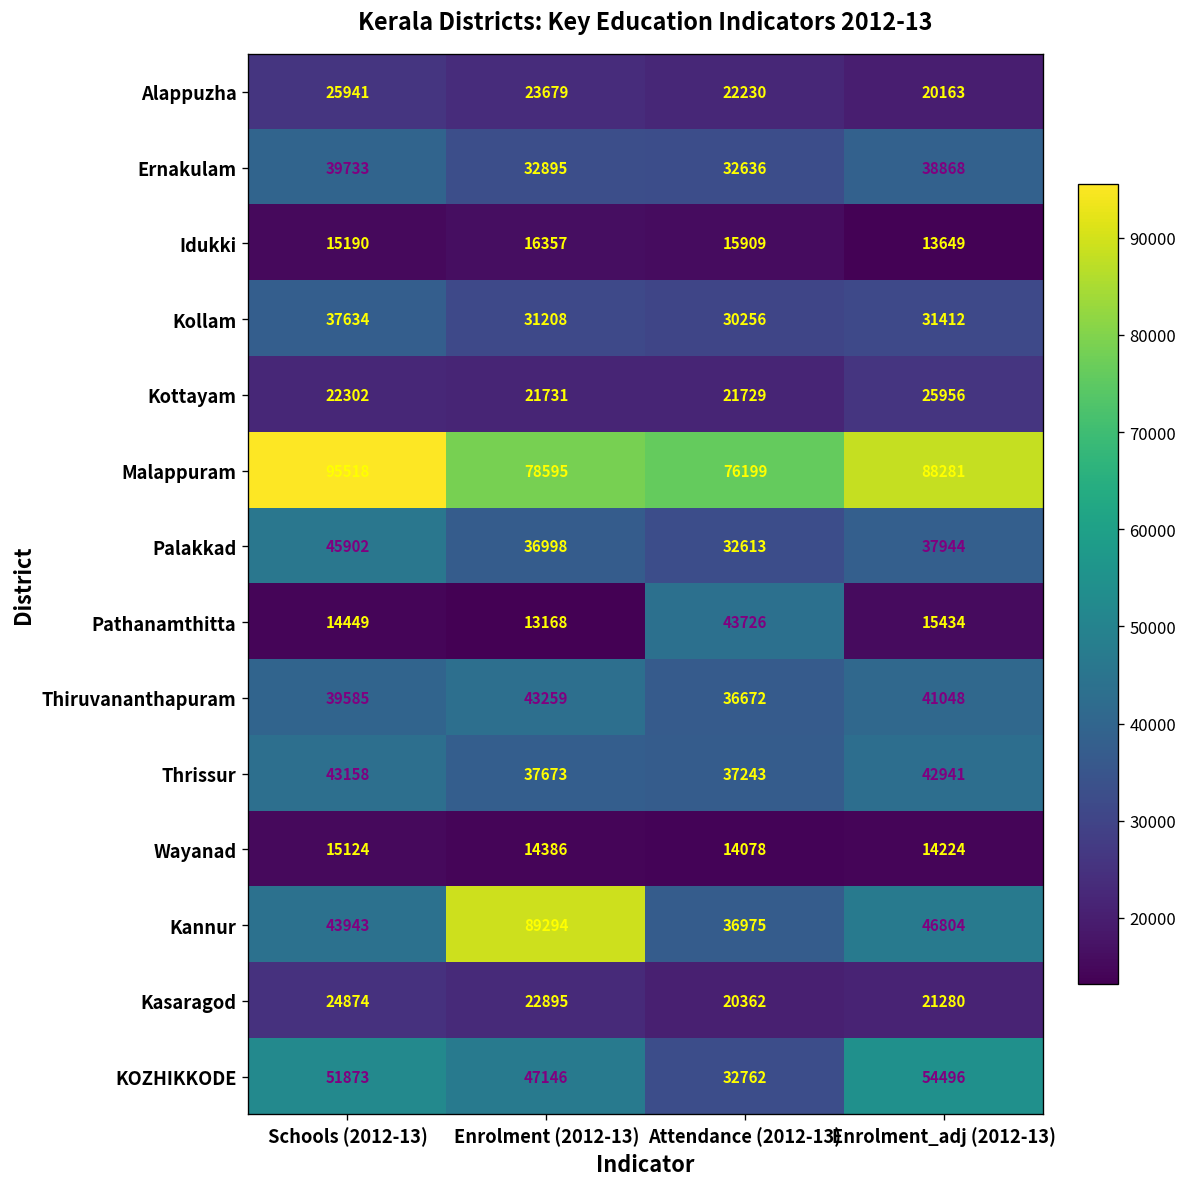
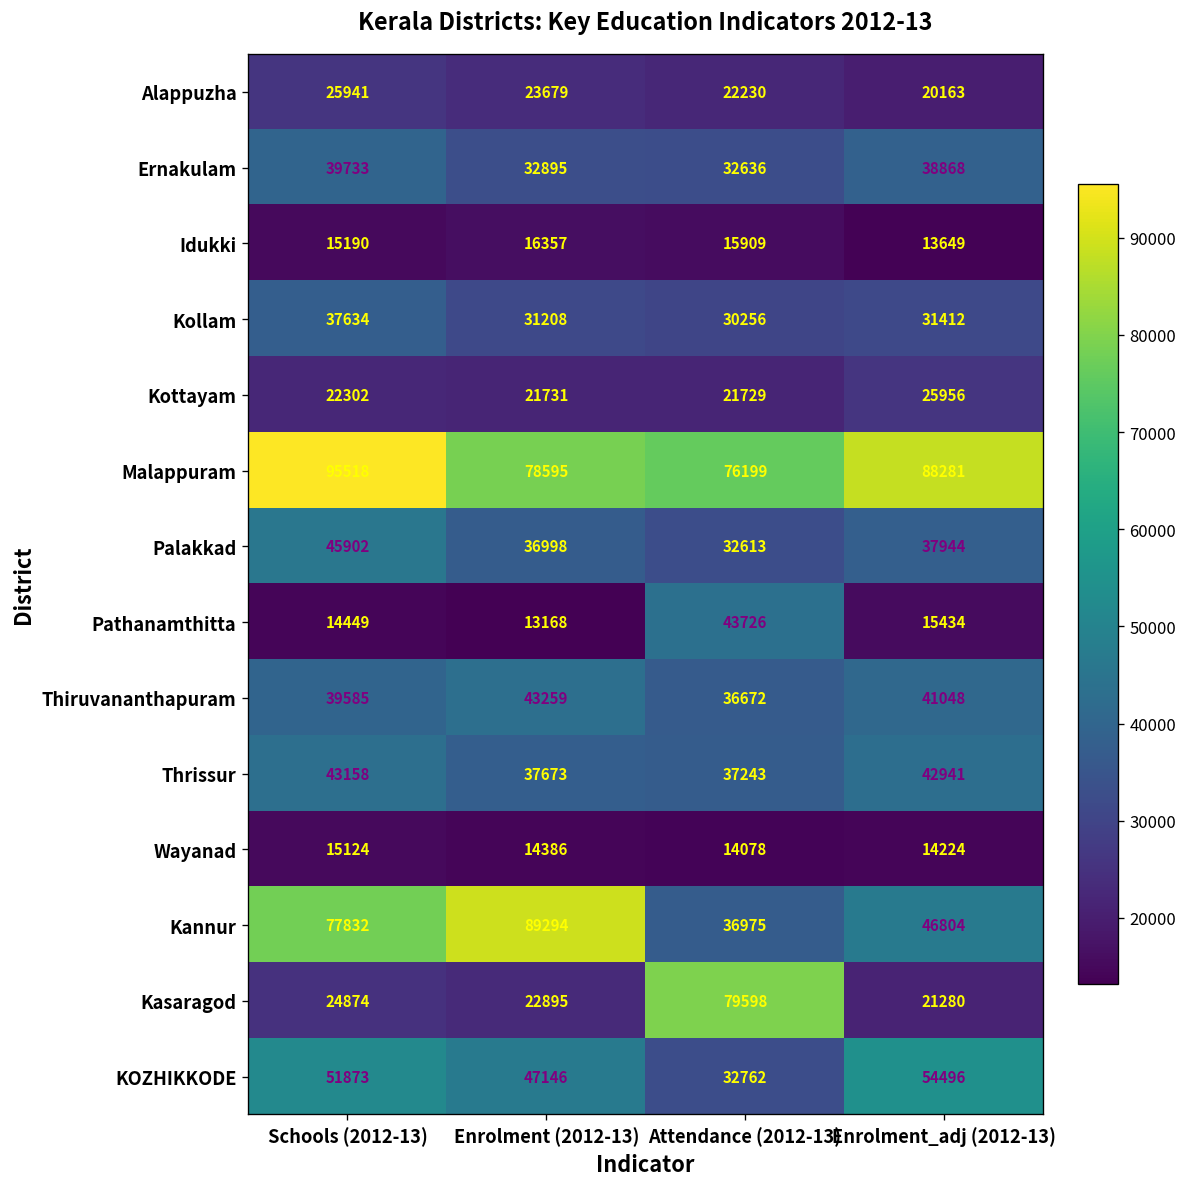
  {
    "Alappuzha": {
      "Schools (2012-13)": 25941,
      "Enrolment (2012-13)": 23679,
      "Attendance (2012-13)": 22230,
      "Enrolment_adj (2012-13)": 20163
    },
    "Ernakulam": {
      "Schools (2012-13)": 39733,
      "Enrolment (2012-13)": 32895,
      "Attendance (2012-13)": 32636,
      "Enrolment_adj (2012-13)": 38868
    },
    "Idukki": {
      "Schools (2012-13)": 15190,
      "Enrolment (2012-13)": 16357,
      "Attendance (2012-13)": 15909,
      "Enrolment_adj (2012-13)": 13649
    },
    "Kollam": {
      "Schools (2012-13)": 37634,
      "Enrolment (2012-13)": 31208,
      "Attendance (2012-13)": 30256,
      "Enrolment_adj (2012-13)": 31412
    },
    "Kottayam": {
      "Schools (2012-13)": 22302,
      "Enrolment (2012-13)": 21731,
      "Attendance (2012-13)": 21729,
      "Enrolment_adj (2012-13)": 25956
    },
    "Malappuram": {
      "Enrolment (2012-13)": 78595,
      "Attendance (2012-13)": 76199,
      "Enrolment_adj (2012-13)": 88281
    },
    "Palakkad": {
      "Schools (2012-13)": 45902,
      "Enrolment (2012-13)": 36998,
      "Attendance (2012-13)": 32613,
      "Enrolment_adj (2012-13)": 37944
    },
    "Pathanamthitta": {
      "Schools (2012-13)": 14449,
      "Enrolment (2012-13)": 13168,
      "Attendance (2012-13)": 43726,
      "Enrolment_adj (2012-13)": 15434
    },
    "Thiruvananthapuram": {
      "Schools (2012-13)": 39585,
      "Enrolment (2012-13)": 43259,
      "Attendance (2012-13)": 36672,
      "Enrolment_adj (2012-13)": 41048
    },
    "Thrissur": {
      "Schools (2012-13)": 43158,
      "Enrolment (2012-13)": 37673,
      "Attendance (2012-13)": 37243,
      "Enrolment_adj (2012-13)": 42941
    },
    "Wayanad": {
      "Schools (2012-13)": 15124,
      "Enrolment (2012-13)": 14386,
      "Attendance (2012-13)": 14078,
      "Enrolment_adj (2012-13)": 14224
    },
    "Kannur": {
-     "Schools (2012-13)": 43943,
+     "Schools (2012-13)": 77832,
      "Enrolment (2012-13)": 89294,
      "Attendance (2012-13)": 36975,
      "Enrolment_adj (2012-13)": 46804
    },
    "Kasaragod": {
      "Schools (2012-13)": 24874,
      "Enrolment (2012-13)": 22895,
-     "Attendance (2012-13)": 20362,
+     "Attendance (2012-13)": 79598,
      "Enrolment_adj (2012-13)": 21280
    },
    "KOZHIKKODE": {
      "Schools (2012-13)": 51873,
      "Enrolment (2012-13)": 47146,
      "Attendance (2012-13)": 32762,
      "Enrolment_adj (2012-13)": 54496
    }
  }
